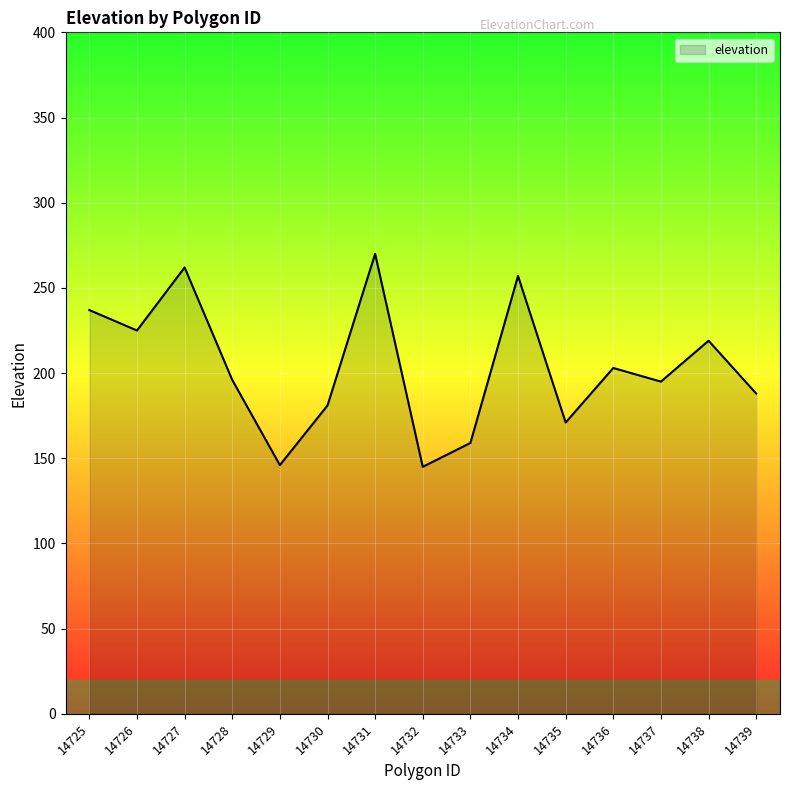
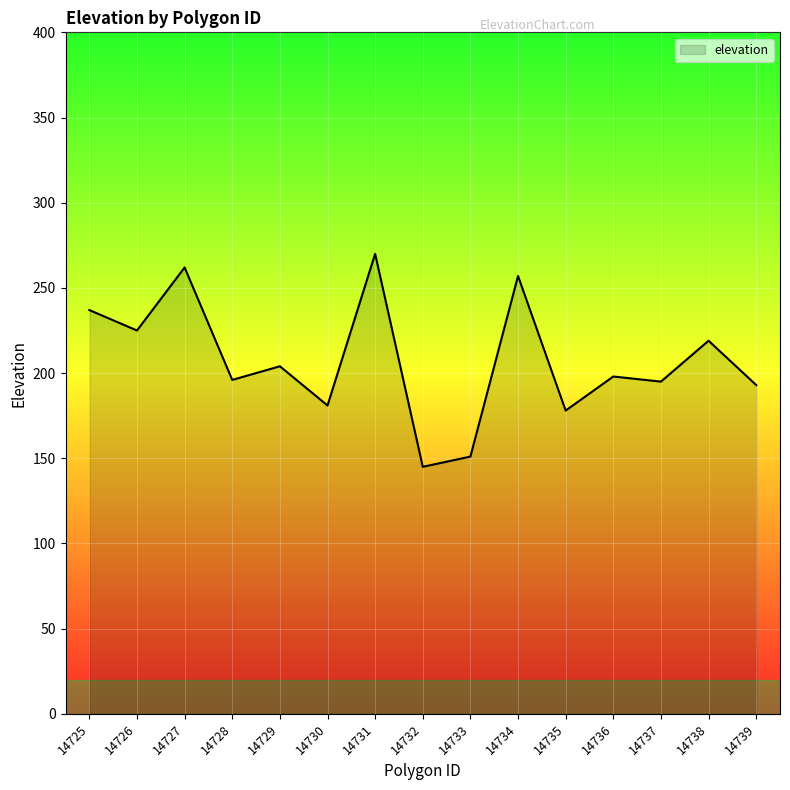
  {
    "14725": 237,
    "14726": 225,
    "14727": 262,
    "14728": 196,
-   "14729": 146,
+   "14729": 204,
    "14730": 181,
    "14731": 270,
    "14732": 145,
-   "14733": 159,
+   "14733": 151,
    "14734": 257,
-   "14735": 171,
-   "14736": 203,
+   "14735": 178,
+   "14736": 198,
    "14737": 195,
    "14738": 219,
-   "14739": 188
+   "14739": 193
  }
